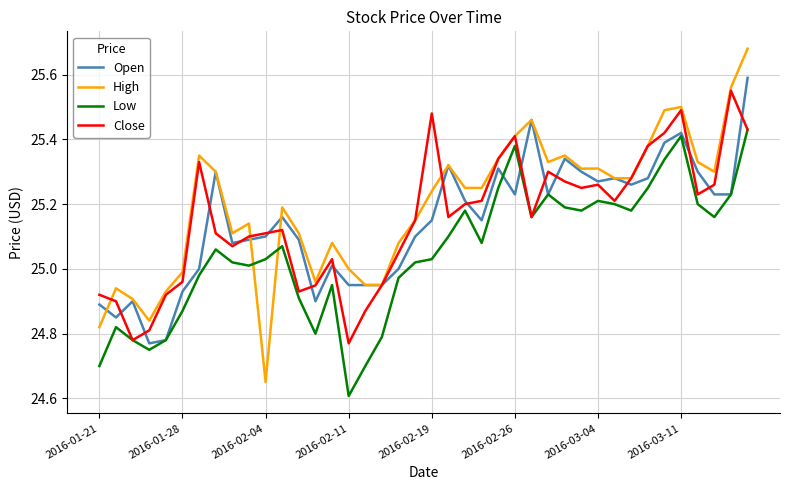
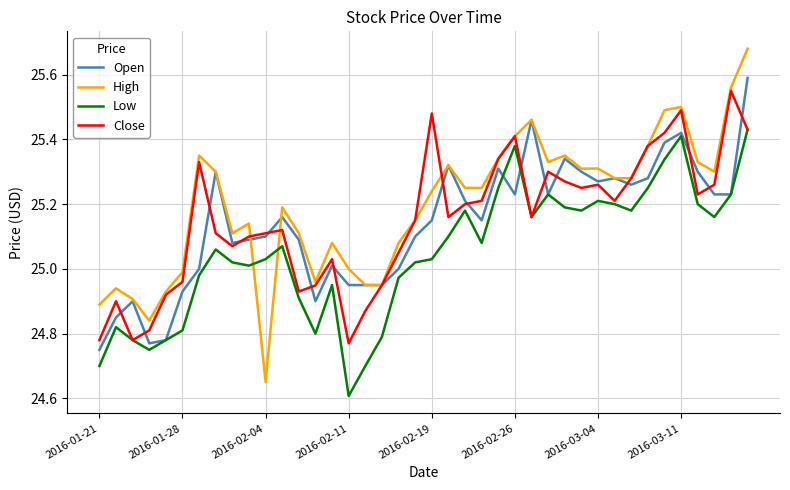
  {
    "Open": {
-     "2016-01-21": 24.89,
+     "2016-01-21": 24.75,
      "2016-01-28": 24.93,
      "2016-02-04": 25.10,
      "2016-02-11": 24.95,
      "2016-02-19": 25.15,
      "2016-02-26": 25.23,
      "2016-03-04": 25.27,
      "2016-03-11": 25.42
    },
    "High": {
-     "2016-01-21": 24.82,
+     "2016-01-21": 24.89,
      "2016-01-28": 24.99,
      "2016-02-04": 24.65,
      "2016-02-11": 25.00,
      "2016-02-19": 25.24,
      "2016-03-04": 25.31,
      "2016-03-11": 25.50
    },
    "Low": {
      "2016-01-21": 24.70,
-     "2016-01-28": 24.87,
+     "2016-01-28": 24.81,
      "2016-02-04": 25.03,
      "2016-02-11": 24.61,
      "2016-02-19": 25.03,
      "2016-02-26": 25.38,
      "2016-03-04": 25.21,
      "2016-03-11": 25.41
    },
    "Close": {
-     "2016-01-21": 24.92,
+     "2016-01-21": 24.78,
      "2016-01-28": 24.96,
      "2016-02-04": 25.11,
      "2016-02-11": 24.77,
      "2016-02-19": 25.48,
      "2016-03-04": 25.26,
      "2016-03-11": 25.49
    }
  }
